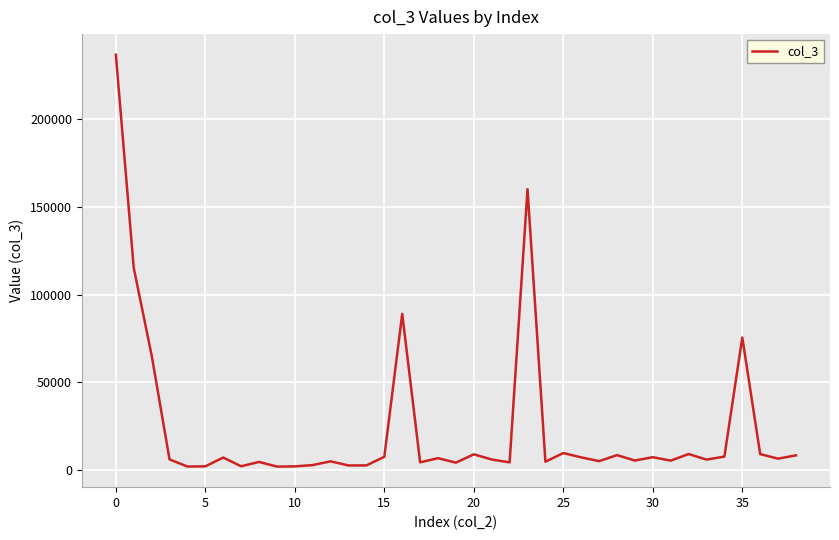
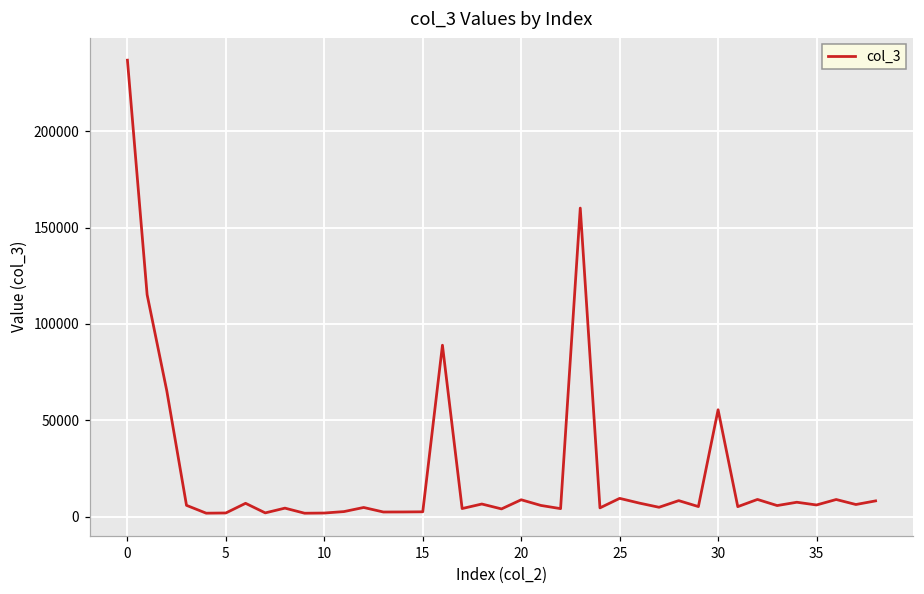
  {
    "0": 237000,
    "5": 2000,
    "10": 2000,
-   "15": 7000,
+   "15": 2000,
    "20": 9000,
    "25": 9000,
-   "30": 7000,
-   "35": 75000
+   "30": 55000,
+   "35": 6000
  }
